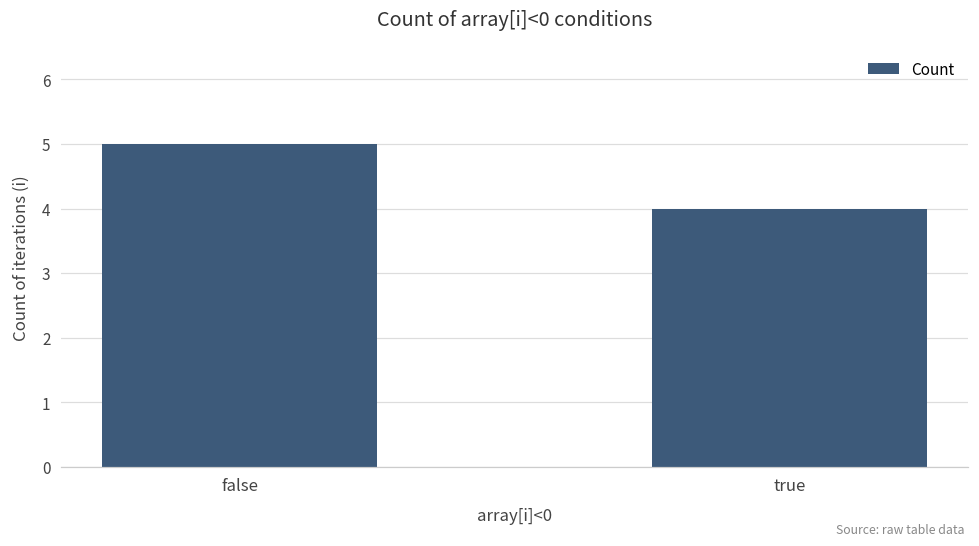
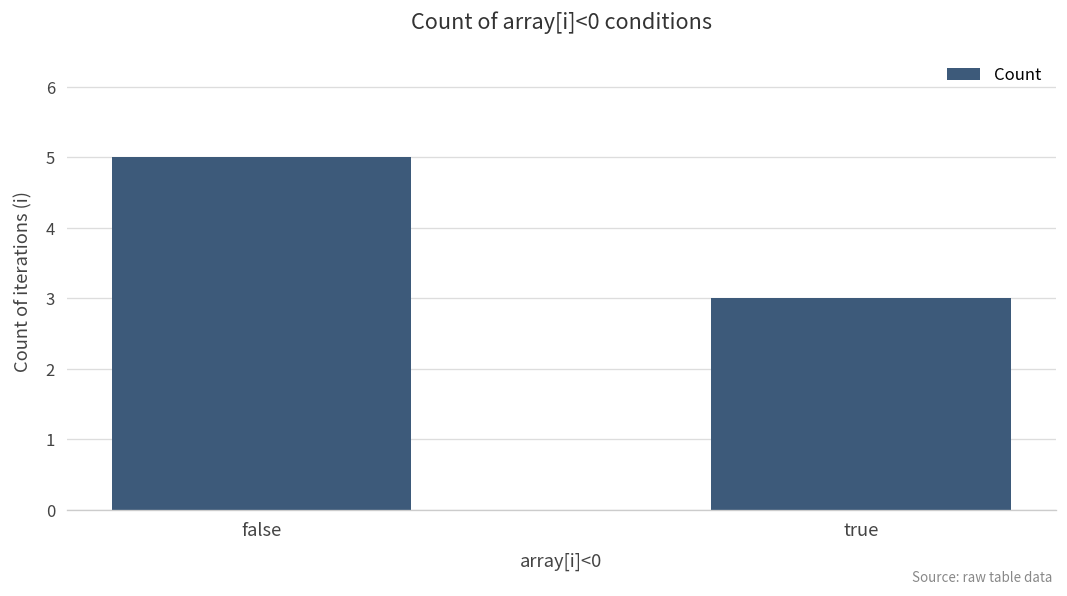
  {
    "false": 5,
-   "true": 4
+   "true": 3
  }
